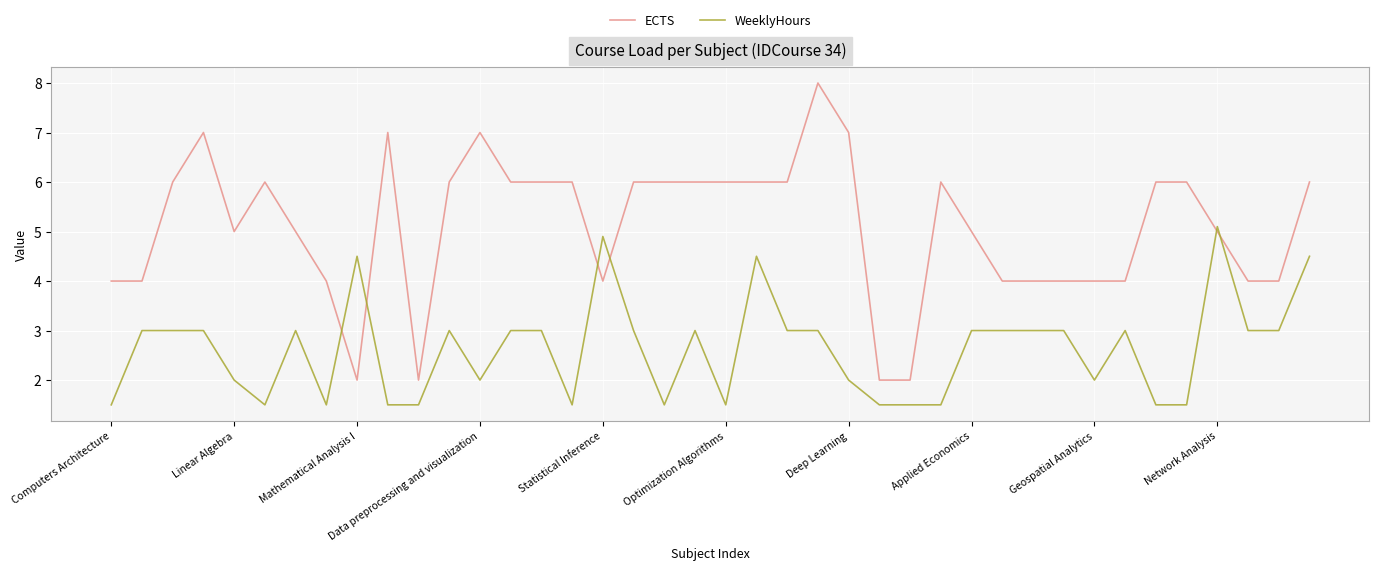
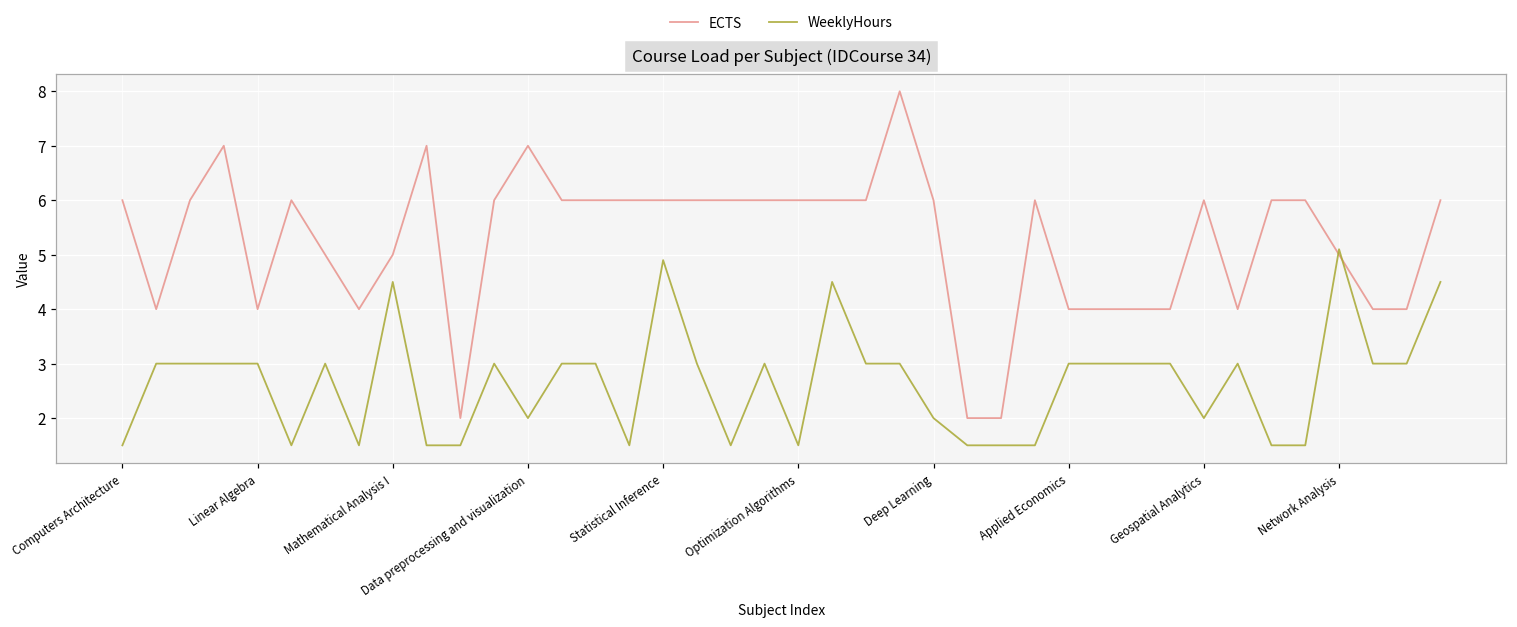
  {
    "ECTS": {
-     "Computers Architecture": 4,
-     "Linear Algebra": 5,
-     "Mathematical Analysis I": 2,
+     "Computers Architecture": 6,
+     "Linear Algebra": 4,
+     "Mathematical Analysis I": 5,
      "Data preprocessing and visualization": 7,
-     "Statistical Inference": 4,
+     "Statistical Inference": 6,
      "Optimization Algorithms": 6,
-     "Deep Learning": 7,
-     "Applied Economics": 5,
-     "Geospatial Analytics": 4,
+     "Deep Learning": 6,
+     "Applied Economics": 4,
+     "Geospatial Analytics": 6,
      "Network Analysis": 5
    },
    "WeeklyHours": {
      "Computers Architecture": 1.5,
-     "Linear Algebra": 2,
+     "Linear Algebra": 3,
      "Mathematical Analysis I": 4.5,
      "Data preprocessing and visualization": 2,
      "Statistical Inference": 4.9,
      "Optimization Algorithms": 1.5,
      "Deep Learning": 2,
      "Applied Economics": 3,
      "Geospatial Analytics": 2,
      "Network Analysis": 5.1
    }
  }
